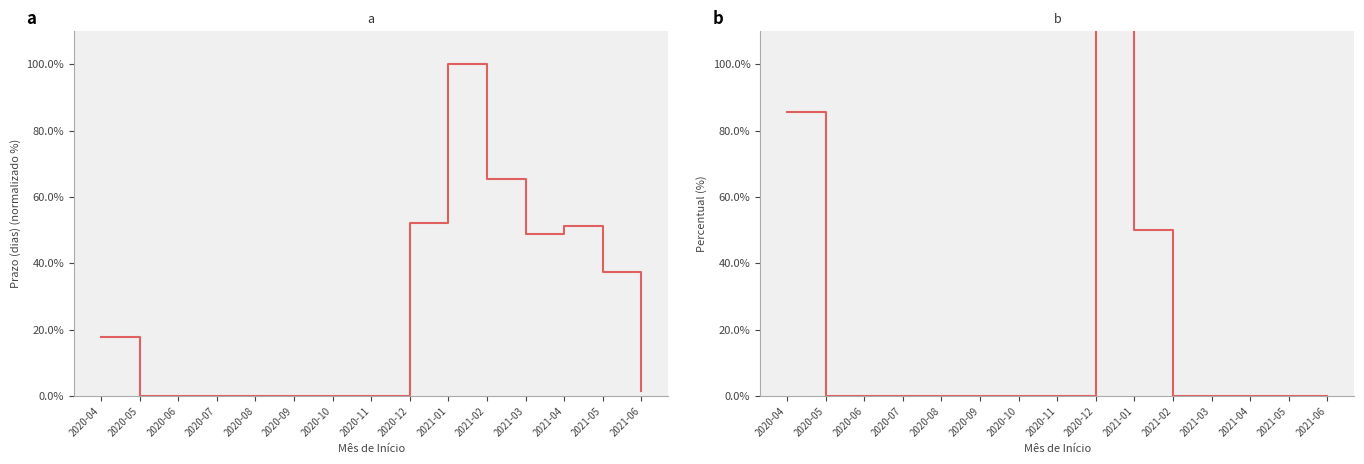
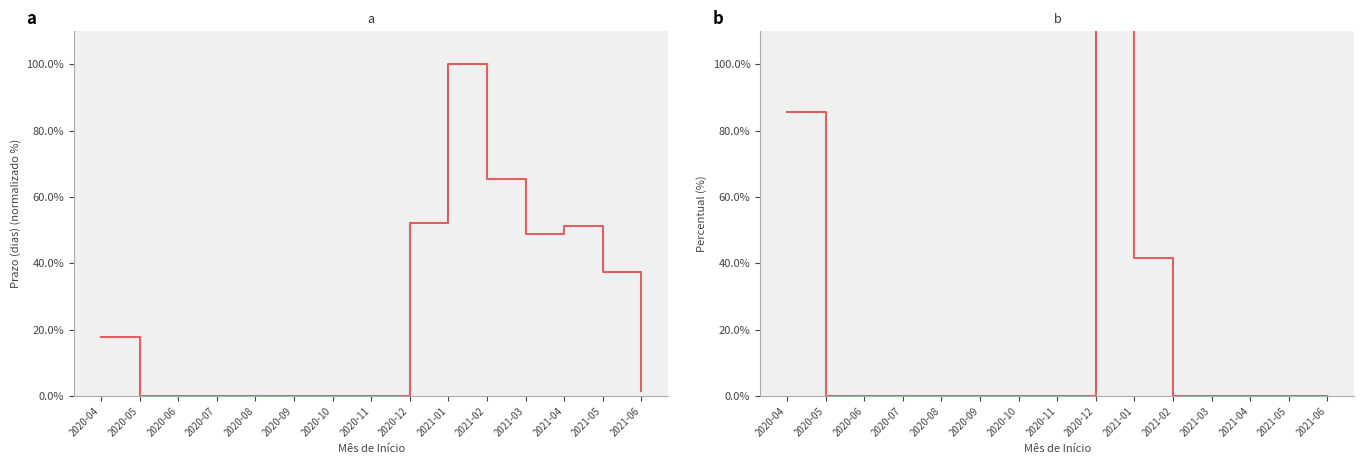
  {
    "a": {
      "2020-04": "18%",
      "2020-05": "0%",
      "2020-06": "0%",
      "2020-07": "0%",
      "2020-08": "0%",
      "2020-09": "0%",
      "2020-10": "0%",
      "2020-11": "0%",
      "2020-12": "52%",
      "2021-01": "100%",
      "2021-02": "65%",
      "2021-03": "49%",
      "2021-04": "51%",
      "2021-05": "38%",
      "2021-06": "2%"
    },
    "b": {
      "2020-04": "86%",
      "2020-05": "0%",
      "2020-06": "0%",
      "2020-07": "0%",
      "2020-08": "0%",
      "2020-09": "0%",
      "2020-10": "0%",
      "2020-11": "0%",
-     "2021-01": "50%",
+     "2021-01": "42%",
      "2021-02": "0%",
      "2021-03": "0%",
      "2021-04": "0%",
      "2021-05": "0%",
      "2021-06": "0%"
    }
  }
